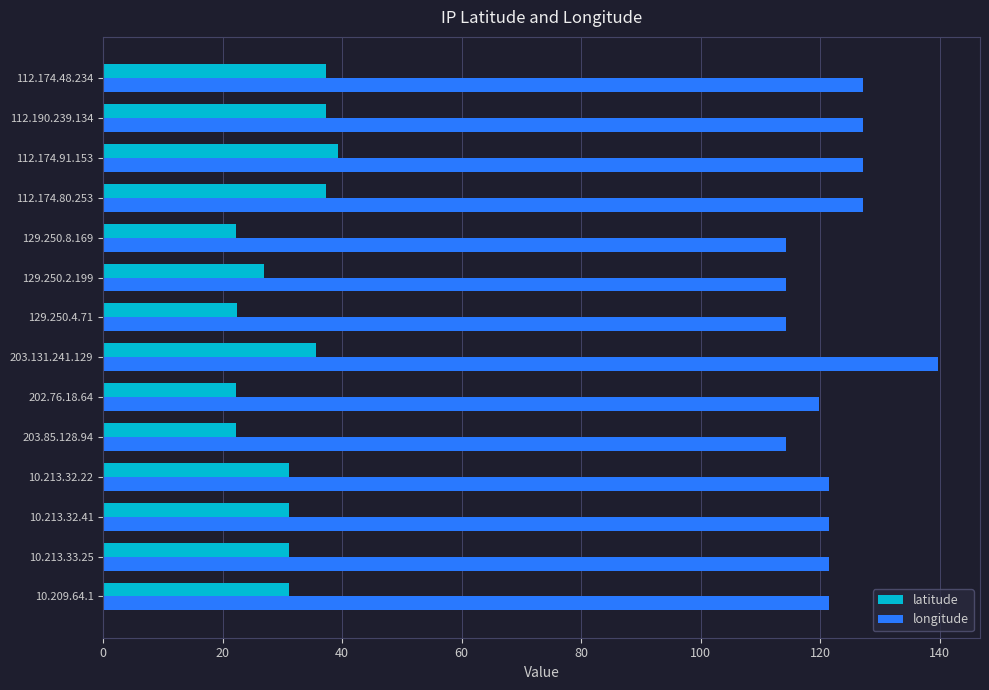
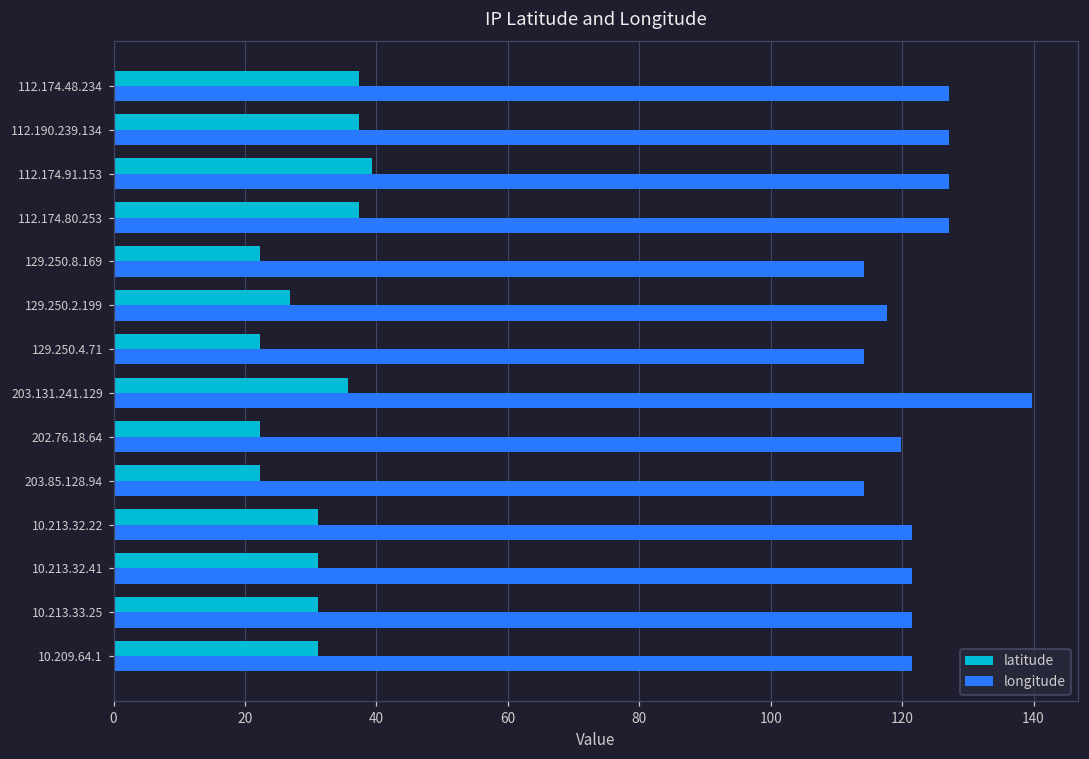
  {
    "latitude": {
      "112.174.48.234": 37,
      "112.190.239.134": 37,
      "112.174.91.153": 39,
      "112.174.80.253": 37,
      "129.250.8.169": 22,
      "129.250.2.199": 27,
      "129.250.4.71": 22,
      "203.131.241.129": 36,
      "202.76.18.64": 22,
      "203.85.128.94": 22,
      "10.213.32.22": 31,
      "10.213.32.41": 31,
      "10.213.33.25": 31,
      "10.209.64.1": 31
    },
    "longitude": {
      "112.174.48.234": 127,
      "112.190.239.134": 127,
      "112.174.91.153": 127,
      "112.174.80.253": 127,
      "129.250.8.169": 114,
-     "129.250.2.199": 114,
+     "129.250.2.199": 118,
      "129.250.4.71": 114,
      "203.131.241.129": 140,
      "202.76.18.64": 120,
      "203.85.128.94": 114,
      "10.213.32.22": 121,
      "10.213.32.41": 121,
      "10.213.33.25": 121,
      "10.209.64.1": 121
    }
  }
